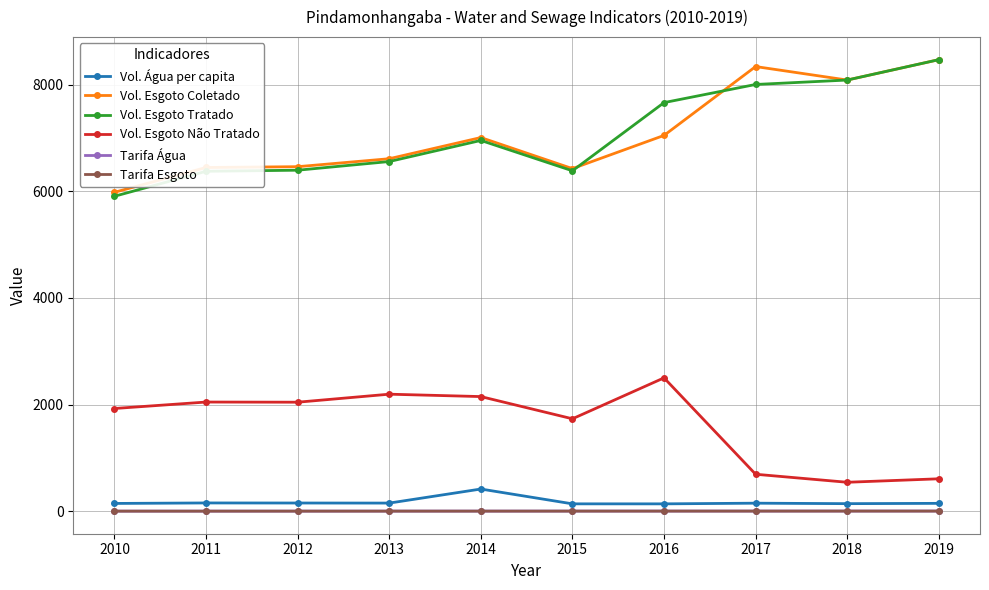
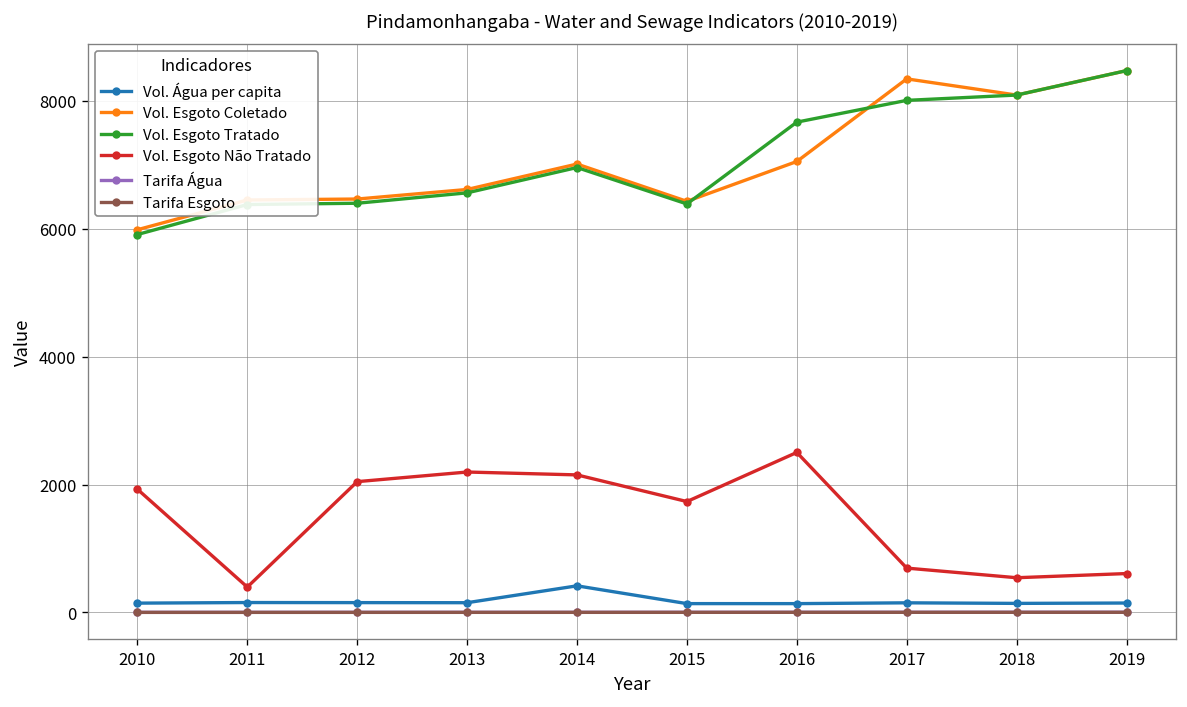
  {
    "Vol. Água per capita": {
      "2010": 100,
      "2011": 200,
      "2012": 200,
      "2013": 200,
      "2014": 400,
      "2015": 100,
      "2016": 100,
      "2017": 200,
      "2018": 100,
      "2019": 100
    },
    "Vol. Esgoto Coletado": {
      "2010": 6000,
      "2012": 6500,
      "2013": 6600,
      "2014": 7000,
      "2016": 7000,
      "2017": 8300
    },
    "Vol. Esgoto Tratado": {
      "2010": 5900,
      "2012": 6400,
      "2013": 6600,
      "2014": 7000,
      "2016": 7700,
      "2017": 8000
    },
    "Vol. Esgoto Não Tratado": {
      "2010": 1900,
-     "2011": 2000,
+     "2011": 400,
      "2012": 2000,
      "2013": 2200,
      "2014": 2200,
      "2015": 1700,
      "2016": 2500,
      "2017": 700,
      "2018": 500,
      "2019": 600
    },
    "Tarifa Esgoto": {
      "2010": 0,
      "2011": 0,
      "2012": 0,
      "2013": 0,
      "2014": 0,
      "2015": 0,
      "2016": 0,
      "2017": 0,
      "2018": 0,
      "2019": 0
    }
  }
